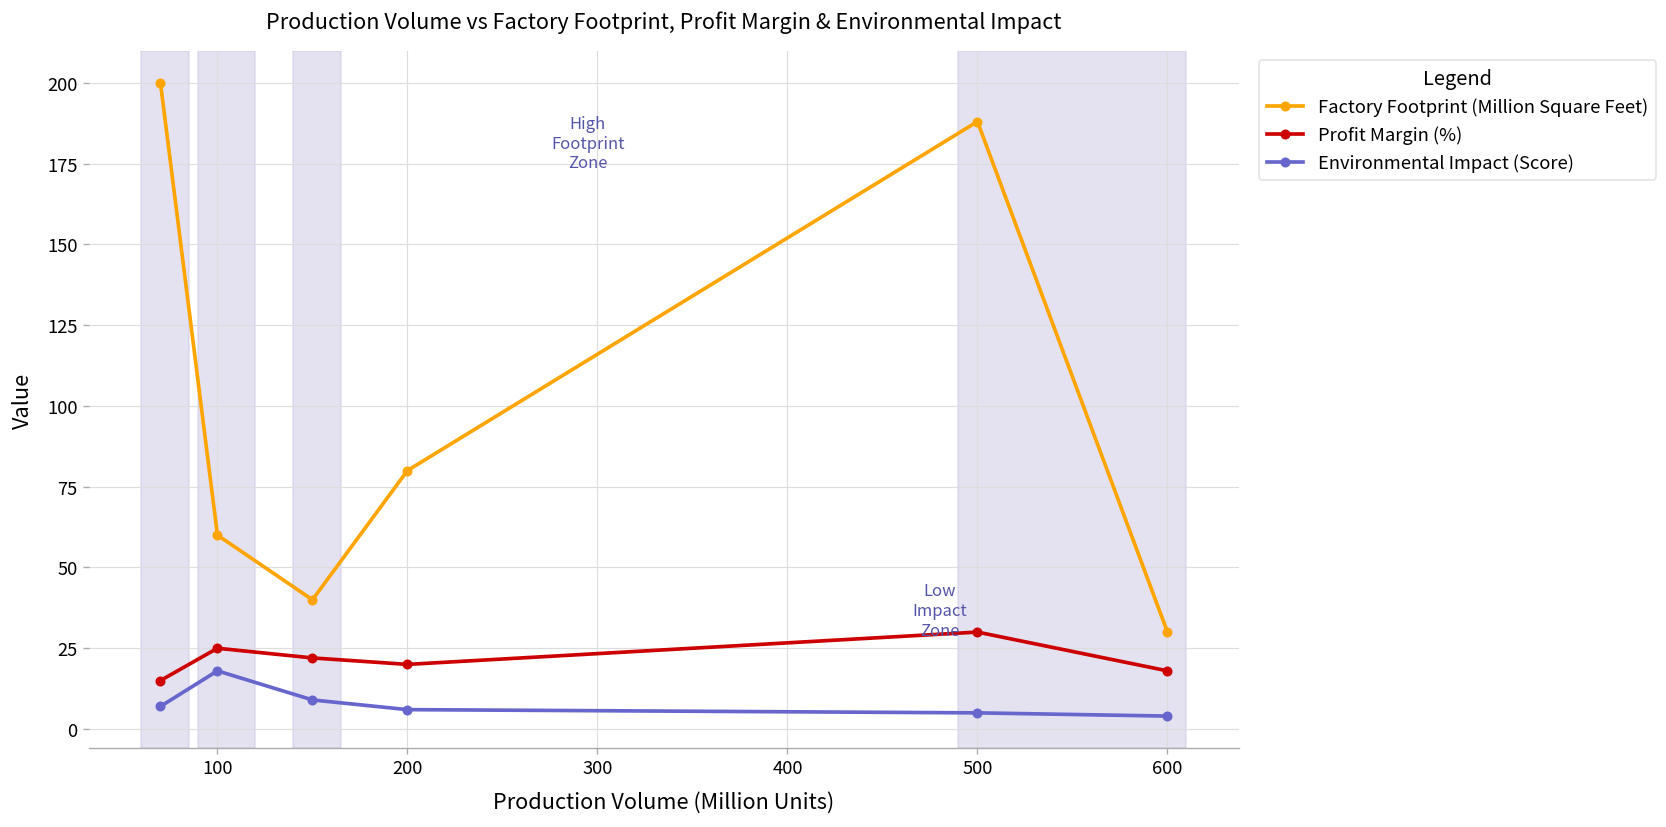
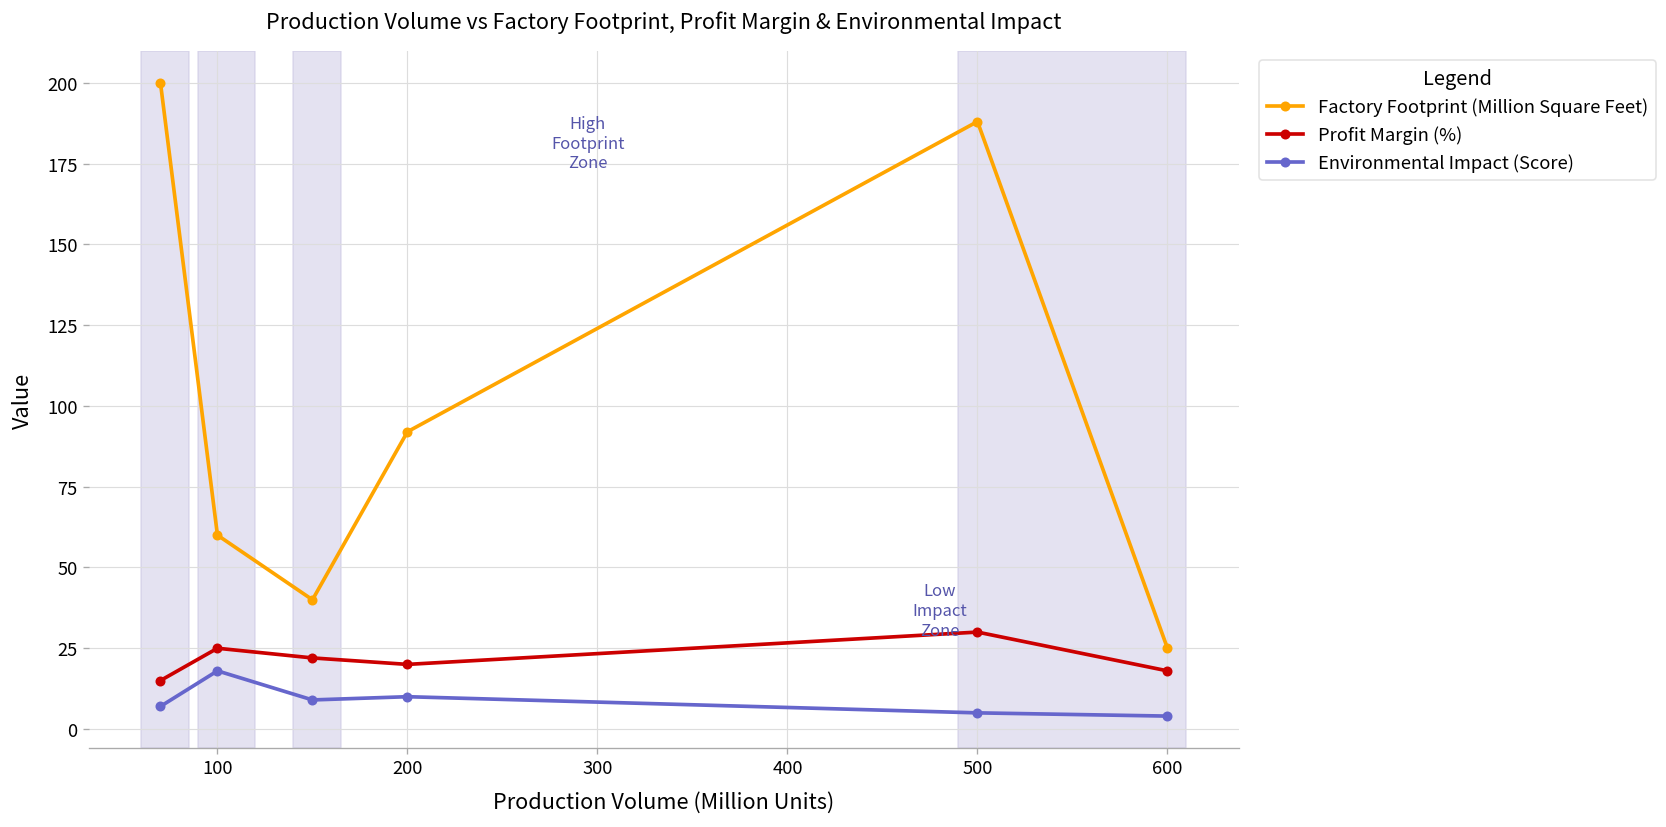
  {
    "Factory Footprint (Million Square Feet)": {
      "100": 60,
-     "200": 80,
+     "200": 92,
      "500": 188,
-     "600": 30
+     "600": 25
    },
    "Profit Margin (%)": {
      "100": 25,
      "200": 20,
      "500": 30,
      "600": 18
    },
    "Environmental Impact (Score)": {
      "100": 18,
-     "200": 6,
+     "200": 10,
      "500": 5,
      "600": 4
    }
  }
